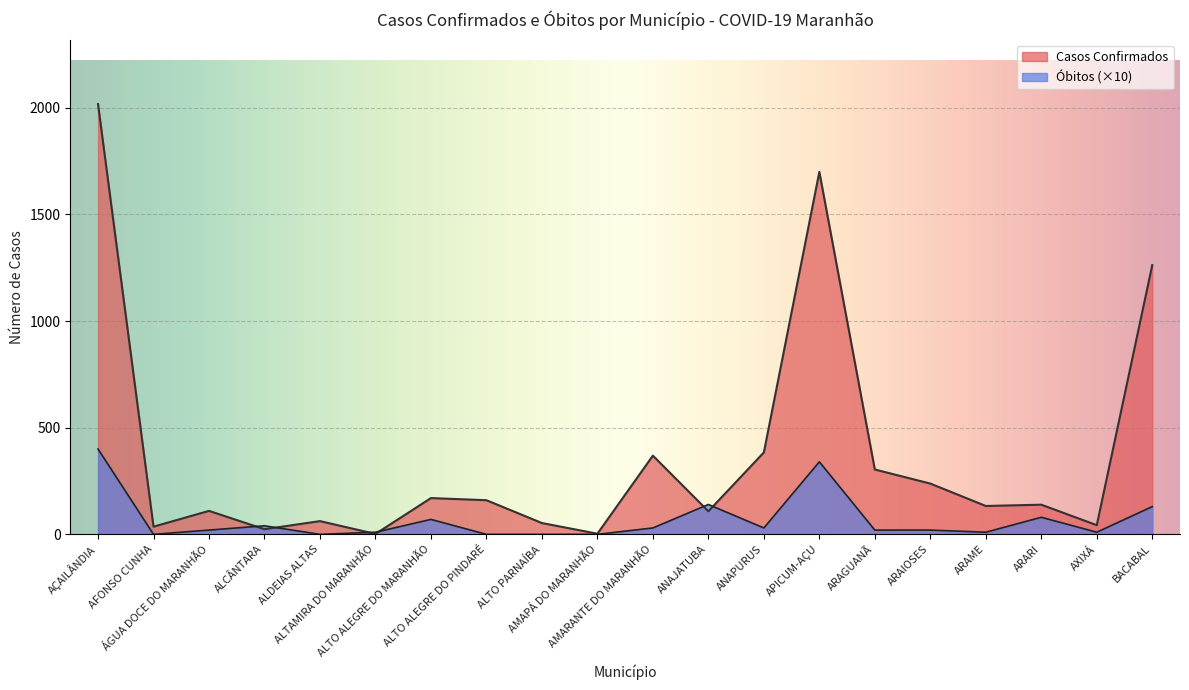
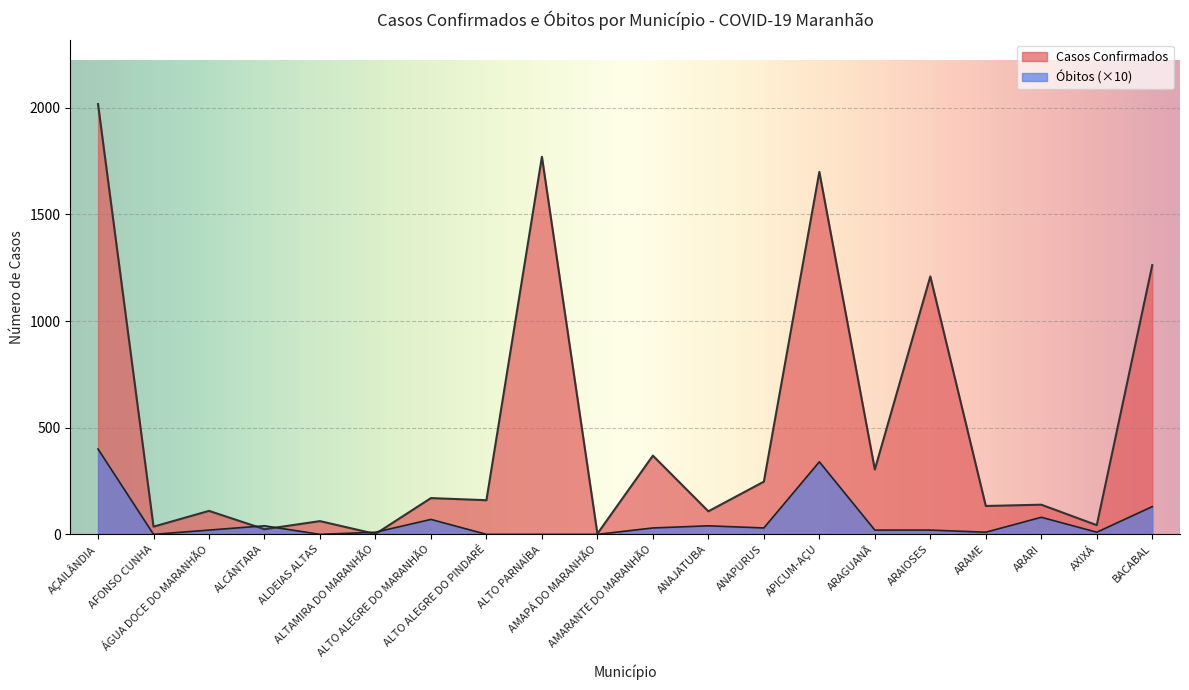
  {
    "Casos Confirmados": {
      "AÇAILÂNDIA": 2020,
      "AFONSO CUNHA": 40,
      "ÁGUA DOCE DO MARANHÃO": 110,
      "ALCÂNTARA": 20,
      "ALDEIAS ALTAS": 60,
      "ALTO ALEGRE DO MARANHÃO": 170,
      "ALTO ALEGRE DO PINDARÉ": 160,
-     "ALTO PARNAÍBA": 50,
+     "ALTO PARNAÍBA": 1770,
      "AMARANTE DO MARANHÃO": 370,
      "ANAJATUBA": 110,
-     "ANAPURUS": 380,
+     "ANAPURUS": 250,
      "APICUM-AÇU": 1700,
      "ARAGUANÃ": 300,
-     "ARAIOSES": 240,
+     "ARAIOSES": 1210,
      "ARAME": 130,
      "ARARI": 140,
      "AXIXÁ": 40,
      "BACABAL": 1260
    },
    "Óbitos (×10)": {
      "AÇAILÂNDIA": 400,
      "AFONSO CUNHA": 0,
      "ÁGUA DOCE DO MARANHÃO": 20,
      "ALCÂNTARA": 40,
      "ALDEIAS ALTAS": 0,
      "ALTO ALEGRE DO MARANHÃO": 70,
      "ALTO ALEGRE DO PINDARÉ": 0,
      "ALTO PARNAÍBA": 0,
      "AMARANTE DO MARANHÃO": 30,
-     "ANAJATUBA": 140,
+     "ANAJATUBA": 40,
      "ANAPURUS": 30,
      "APICUM-AÇU": 340,
      "ARAGUANÃ": 20,
      "ARAIOSES": 20,
      "ARAME": 10,
      "ARARI": 80,
      "AXIXÁ": 10,
      "BACABAL": 130
    }
  }
